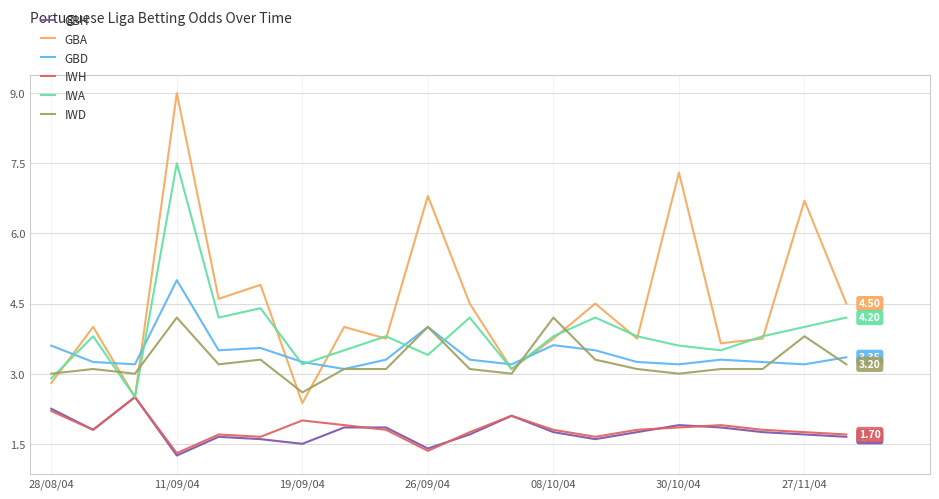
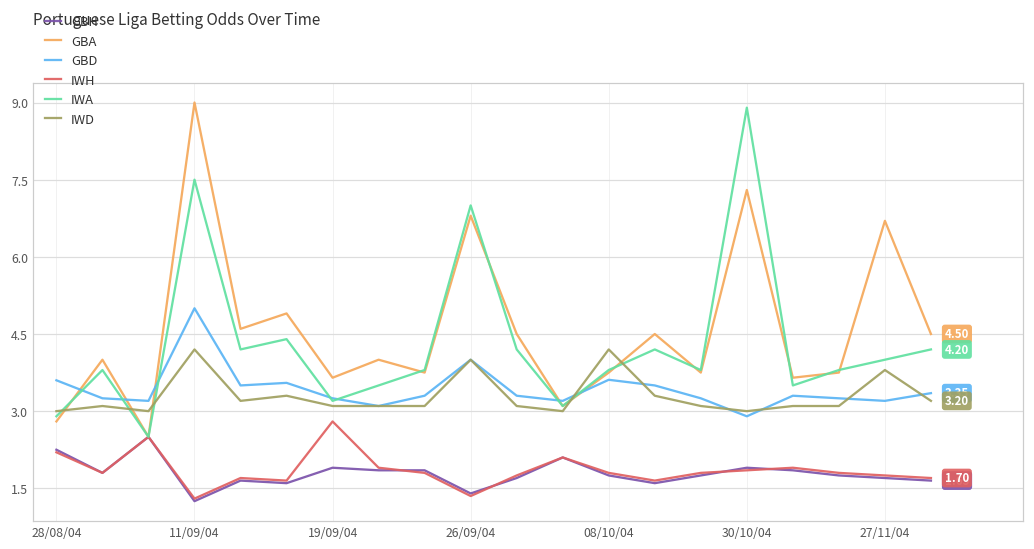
  {
    "GBH": {
-     "19/09/04": 1.5
+     "19/09/04": 1.9
    },
    "GBA": {
      "28/08/04": 2.8,
      "11/09/04": 9.0,
-     "19/09/04": 2.4,
+     "19/09/04": 3.7,
      "26/09/04": 6.8,
      "30/10/04": 7.3,
      "27/11/04": 6.7
    },
    "GBD": {
      "28/08/04": 3.6,
      "11/09/04": 5.0,
      "08/10/04": 3.6,
-     "30/10/04": 3.2,
+     "30/10/04": 2.9,
      "27/11/04": 3.2
    },
    "IWH": {
-     "19/09/04": 2.0
+     "19/09/04": 2.8
    },
    "IWA": {
      "28/08/04": 2.9,
      "11/09/04": 7.5,
-     "26/09/04": 3.4,
-     "30/10/04": 3.6,
+     "26/09/04": 7.0,
+     "30/10/04": 8.9,
      "27/11/04": 4.0
    },
    "IWD": {
      "28/08/04": 3.0,
      "11/09/04": 4.2,
-     "19/09/04": 2.6,
+     "19/09/04": 3.1,
      "08/10/04": 4.2,
      "30/10/04": 3.0,
      "27/11/04": 3.8
    }
  }
